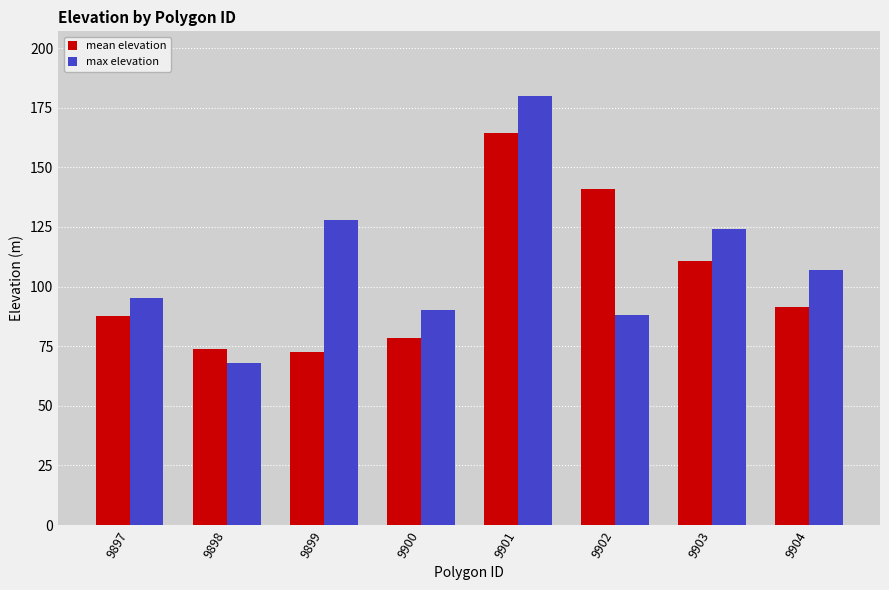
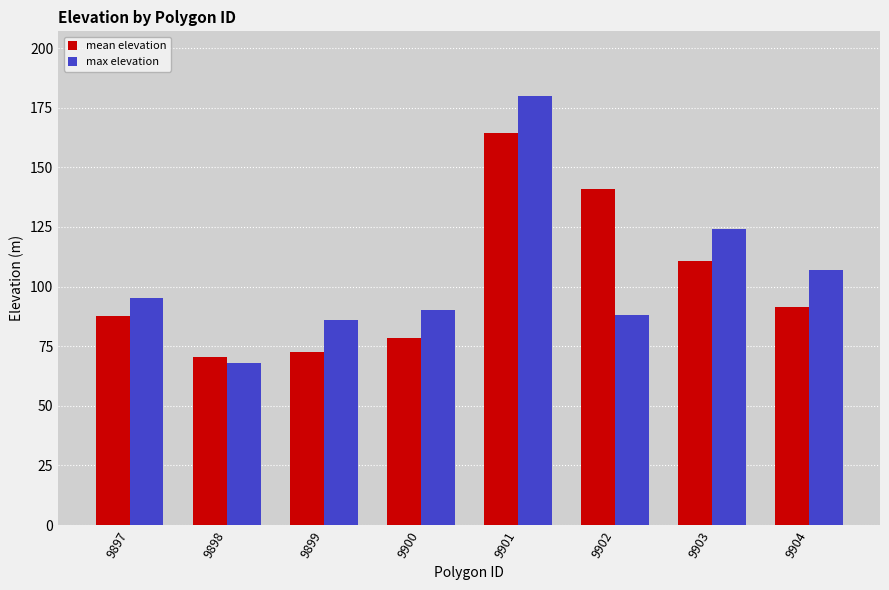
  {
    "mean elevation": {
      "9897": 88,
-     "9898": 74,
+     "9898": 70,
      "9899": 72,
      "9900": 78,
      "9901": 164,
      "9902": 141,
      "9903": 111,
      "9904": 92
    },
    "max elevation": {
      "9897": 95,
      "9898": 68,
-     "9899": 128,
+     "9899": 86,
      "9900": 90,
      "9901": 180,
      "9902": 88,
      "9903": 124,
      "9904": 107
    }
  }
